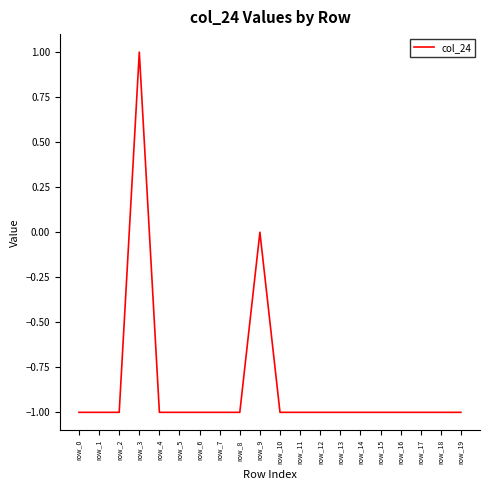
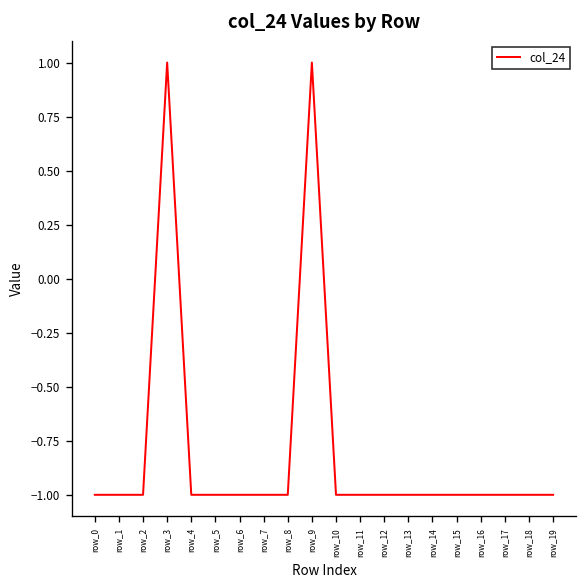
  {
    "row_0": -1,
    "row_1": -1,
    "row_2": -1,
    "row_3": 1,
    "row_4": -1,
    "row_5": -1,
    "row_6": -1,
    "row_7": -1,
    "row_8": -1,
-   "row_9": 0,
+   "row_9": 1,
    "row_10": -1,
    "row_11": -1,
    "row_12": -1,
    "row_13": -1,
    "row_14": -1,
    "row_15": -1,
    "row_16": -1,
    "row_17": -1,
    "row_18": -1,
    "row_19": -1
  }
